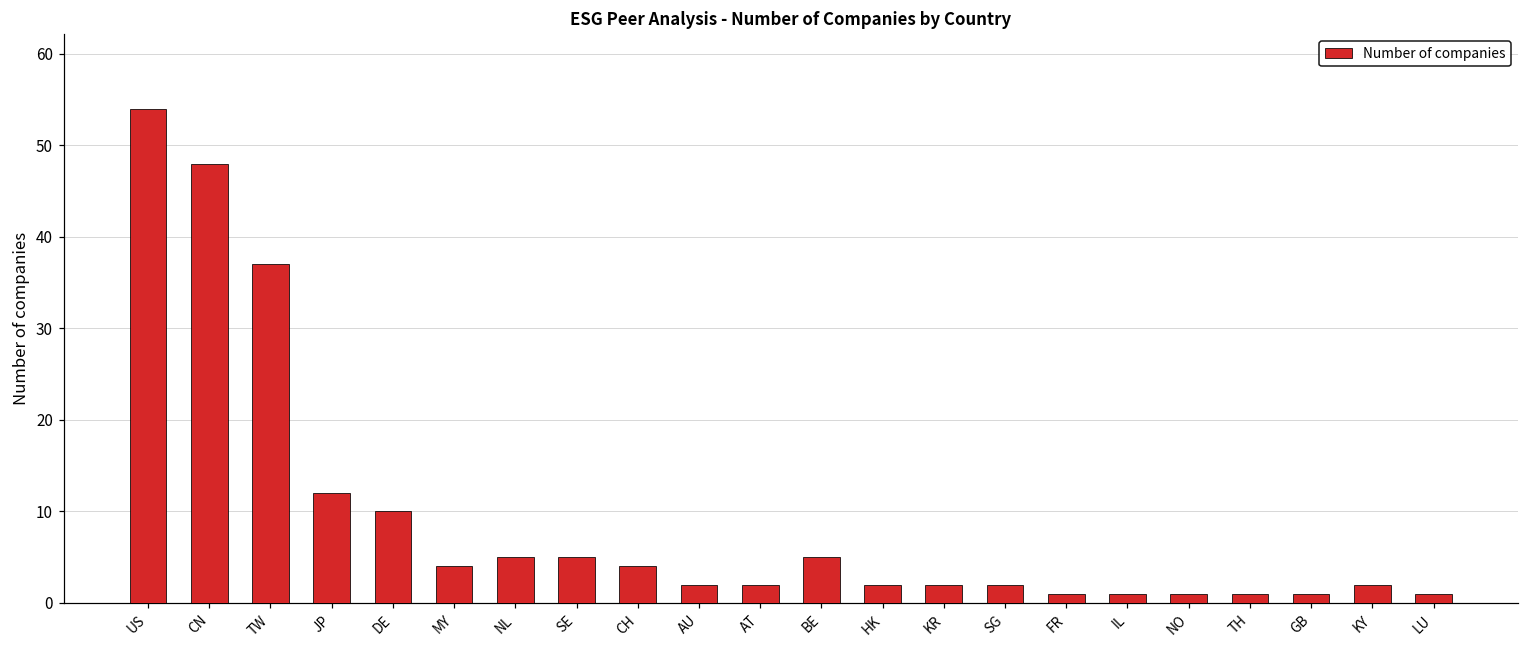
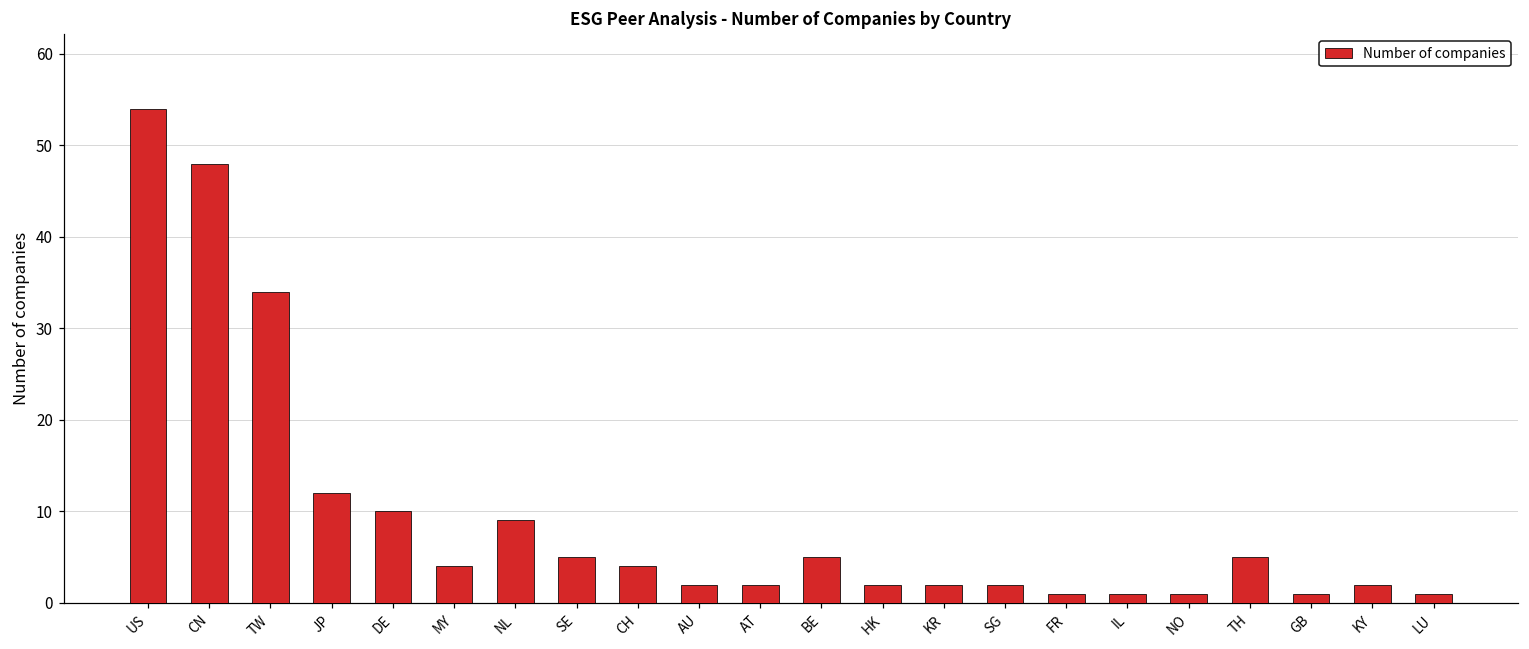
  {
    "US": 54,
    "CN": 48,
-   "TW": 37,
+   "TW": 34,
    "JP": 12,
    "DE": 10,
    "MY": 4,
-   "NL": 5,
+   "NL": 9,
    "SE": 5,
    "CH": 4,
    "AU": 2,
    "AT": 2,
    "BE": 5,
    "HK": 2,
    "KR": 2,
    "SG": 2,
    "FR": 1,
    "IL": 1,
    "NO": 1,
-   "TH": 1,
+   "TH": 5,
    "GB": 1,
    "KY": 2,
    "LU": 1
  }
